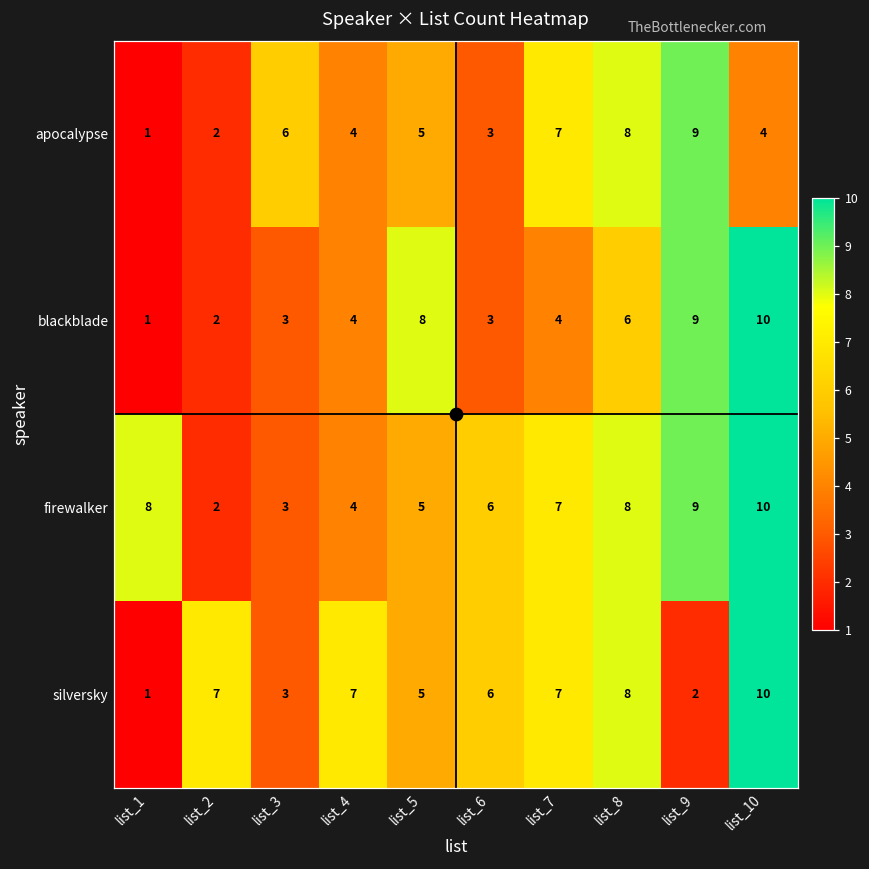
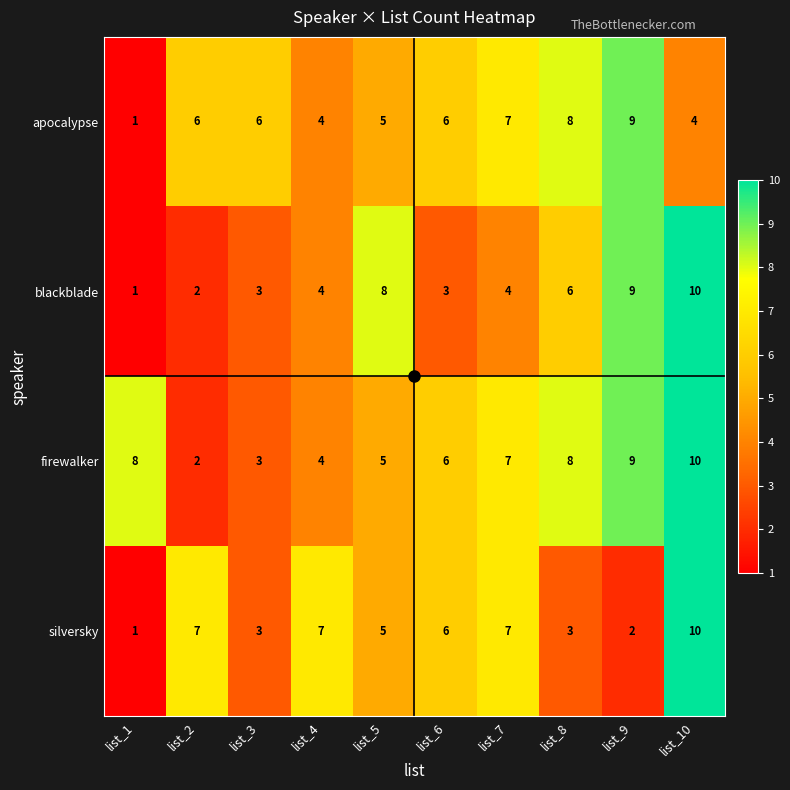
  {
    "apocalypse": {
      "list_1": 1,
-     "list_2": 2,
+     "list_2": 6,
      "list_3": 6,
      "list_4": 4,
      "list_5": 5,
-     "list_6": 3,
+     "list_6": 6,
      "list_7": 7,
      "list_8": 8,
      "list_9": 9,
      "list_10": 4
    },
    "blackblade": {
      "list_1": 1,
      "list_2": 2,
      "list_3": 3,
      "list_4": 4,
      "list_5": 8,
      "list_6": 3,
      "list_7": 4,
      "list_8": 6,
      "list_9": 9,
      "list_10": 10
    },
    "firewalker": {
      "list_1": 8,
      "list_2": 2,
      "list_3": 3,
      "list_4": 4,
      "list_5": 5,
      "list_6": 6,
      "list_7": 7,
      "list_8": 8,
      "list_9": 9,
      "list_10": 10
    },
    "silversky": {
      "list_1": 1,
      "list_2": 7,
      "list_3": 3,
      "list_4": 7,
      "list_5": 5,
      "list_6": 6,
      "list_7": 7,
-     "list_8": 8,
+     "list_8": 3,
      "list_9": 2,
      "list_10": 10
    }
  }
